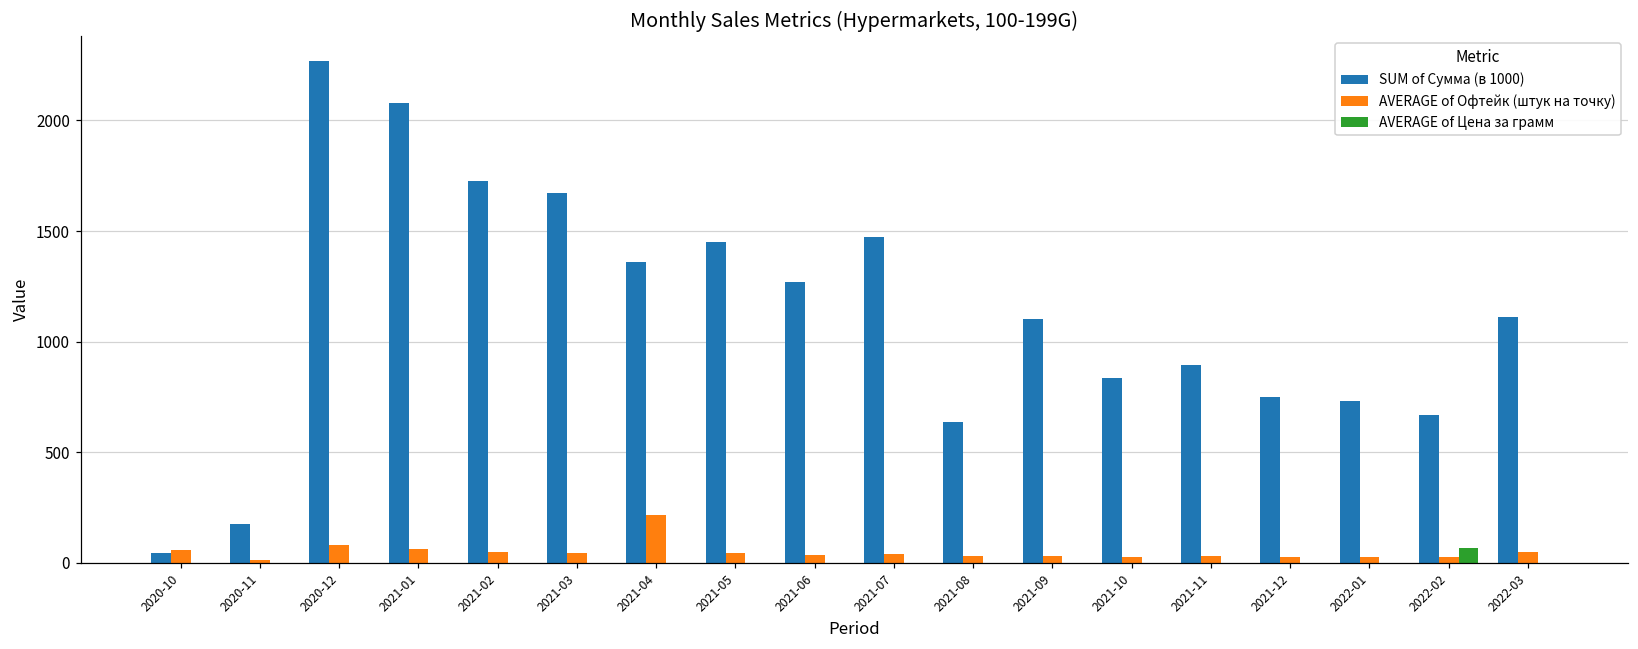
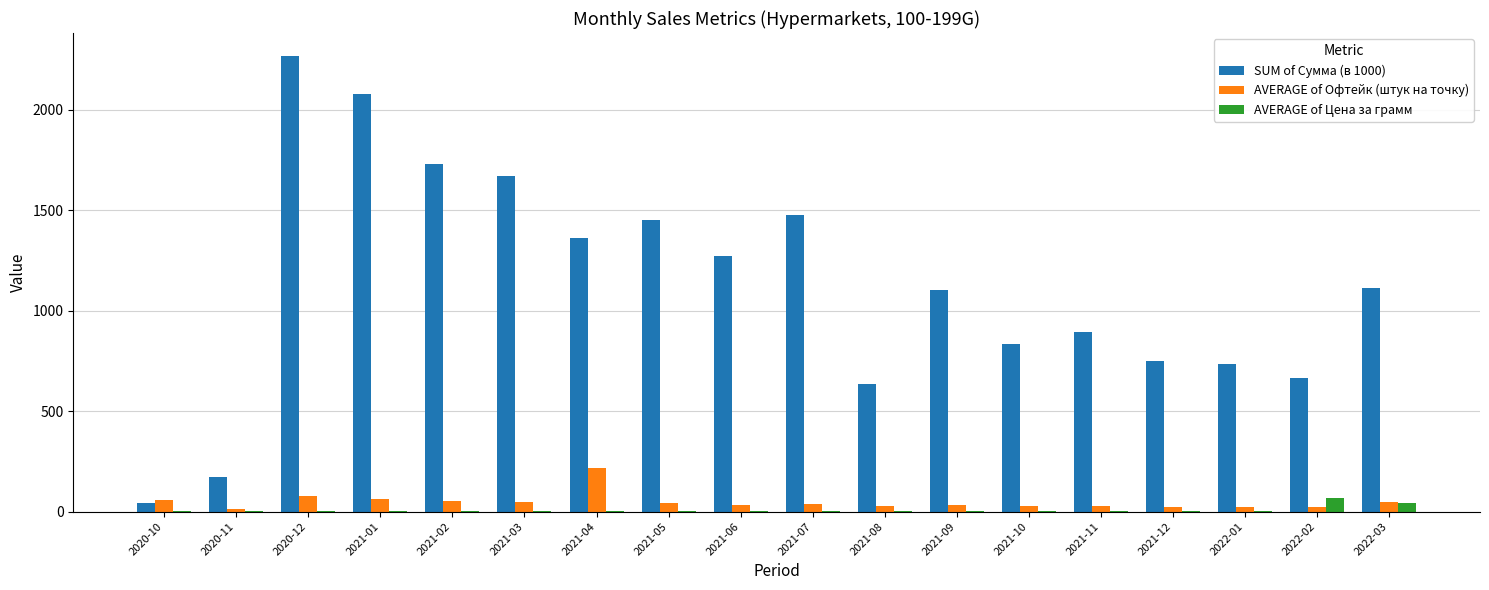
  {
    "SUM of Сумма (в 1000)": {
      "2020-10": 40,
      "2020-11": 170,
      "2020-12": 2270,
      "2021-01": 2080,
      "2021-02": 1730,
      "2021-03": 1670,
      "2021-04": 1360,
      "2021-05": 1450,
      "2021-06": 1270,
      "2021-07": 1470,
      "2021-08": 640,
      "2021-09": 1100,
      "2021-10": 830,
      "2021-11": 890,
      "2021-12": 750,
      "2022-01": 730,
      "2022-02": 670,
      "2022-03": 1110
    },
    "AVERAGE of Офтейк (штук на точку)": {
      "2020-10": 60,
      "2020-11": 10,
      "2020-12": 80,
      "2021-01": 60,
      "2021-02": 50,
      "2021-03": 50,
      "2021-04": 210,
      "2021-05": 40,
      "2021-06": 30,
      "2021-07": 40,
      "2021-08": 30,
      "2021-09": 30,
      "2021-10": 30,
      "2021-11": 30,
      "2021-12": 20,
      "2022-01": 20,
      "2022-02": 20,
      "2022-03": 50
    },
    "AVERAGE of Цена за грамм": {
      "2022-02": 70,
-     "2022-03": 0
+     "2022-03": 40
    }
  }
